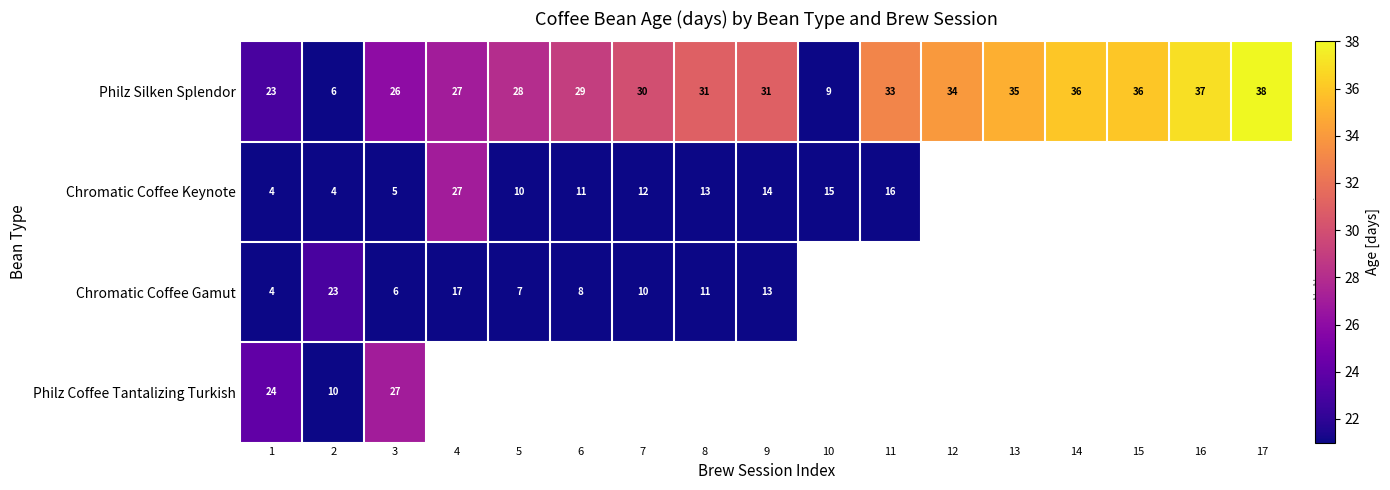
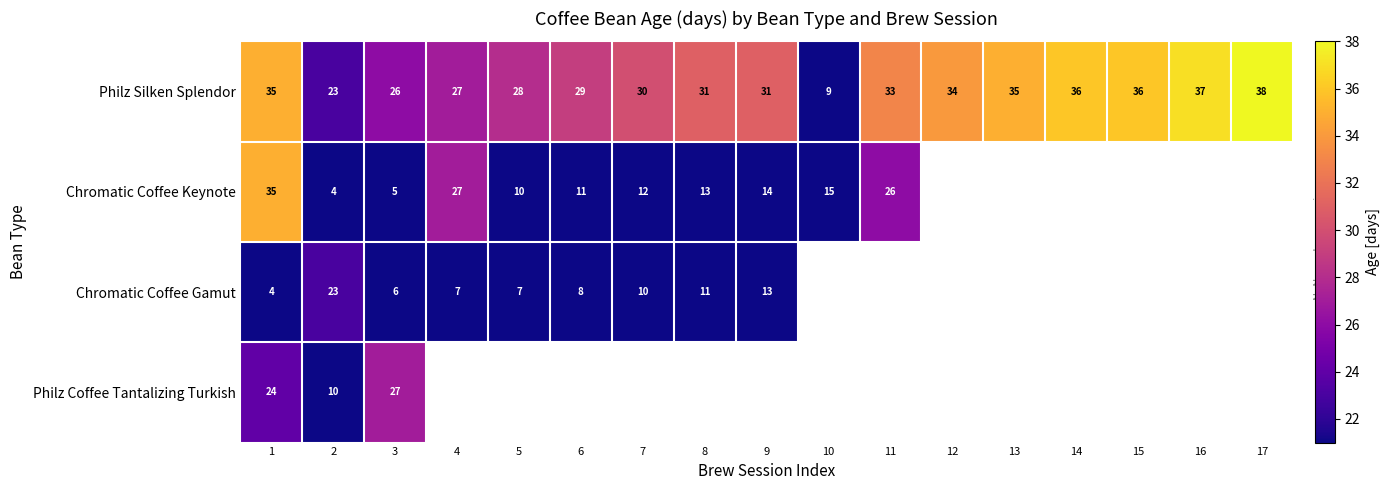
  {
    "Philz Silken Splendor": {
-     "1": 23,
-     "2": 6,
+     "1": 35,
+     "2": 23,
      "3": 26,
      "4": 27,
      "5": 28,
      "6": 29,
      "7": 30,
      "8": 31,
      "9": 31,
      "10": 9,
      "11": 33,
      "12": 34,
      "13": 35,
      "14": 36,
      "15": 36,
      "16": 37,
      "17": 38
    },
    "Chromatic Coffee Keynote": {
-     "1": 4,
+     "1": 35,
      "2": 4,
      "3": 5,
      "4": 27,
      "5": 10,
      "6": 11,
      "7": 12,
      "8": 13,
      "9": 14,
      "10": 15,
-     "11": 16
+     "11": 26
    },
    "Chromatic Coffee Gamut": {
      "1": 4,
      "2": 23,
      "3": 6,
-     "4": 17,
+     "4": 7,
      "5": 7,
      "6": 8,
      "7": 10,
      "8": 11,
      "9": 13
    },
    "Philz Coffee Tantalizing Turkish": {
      "1": 24,
      "2": 10,
      "3": 27
    }
  }
